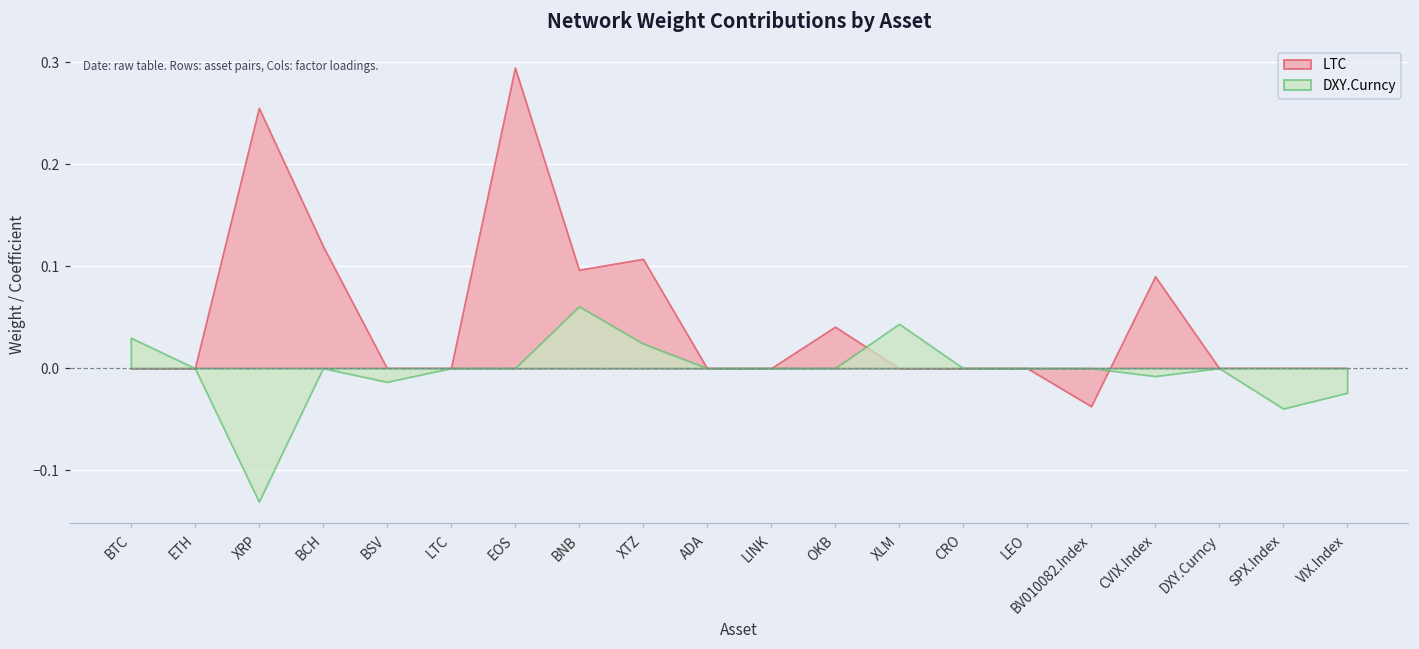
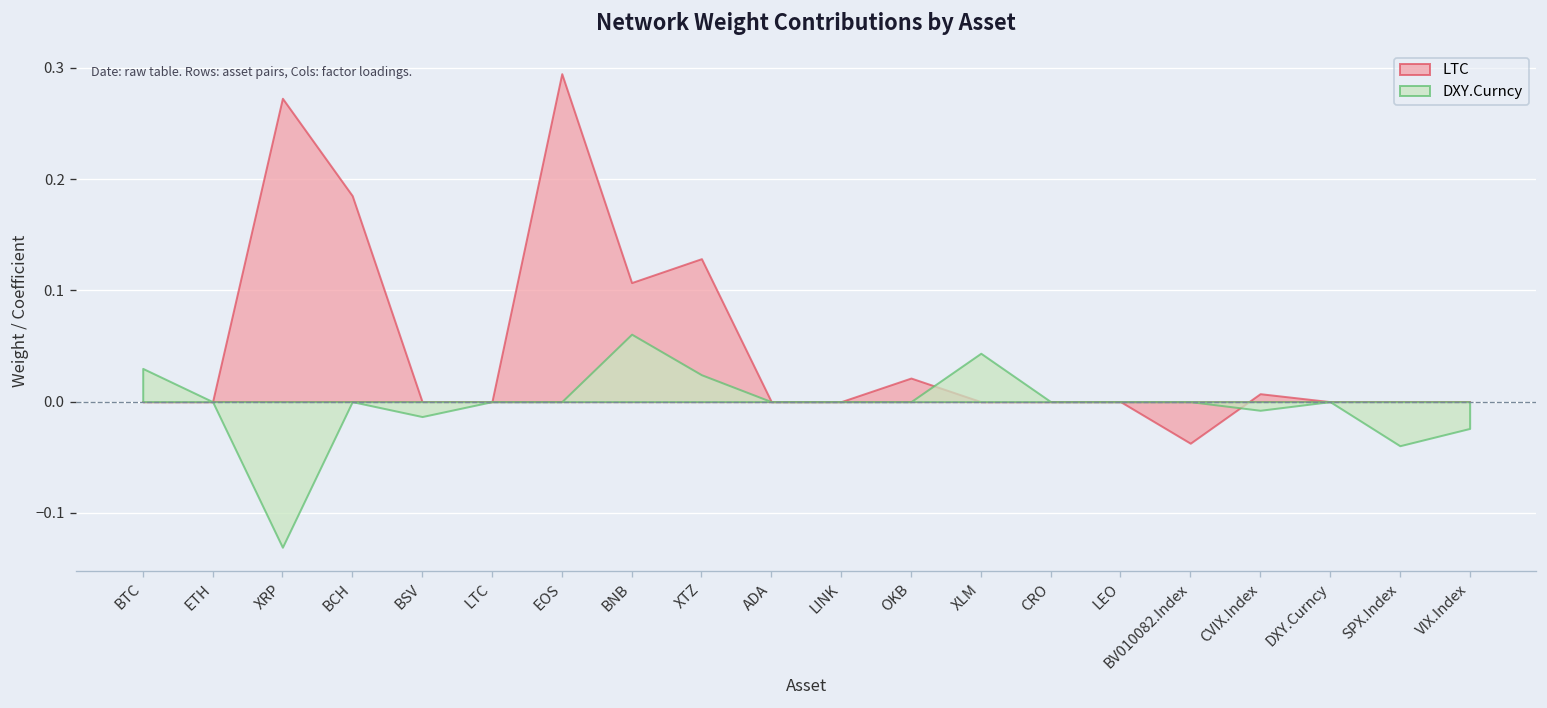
  {
    "LTC": {
-     "XRP": 0.26,
-     "BCH": 0.12,
-     "BNB": 0.10,
-     "XTZ": 0.11,
-     "OKB": 0.04,
-     "CVIX.Index": 0.09
+     "XRP": 0.27,
+     "BCH": 0.19,
+     "BNB": 0.11,
+     "XTZ": 0.13,
+     "OKB": 0.02,
+     "CVIX.Index": 0.01
    }
  }
